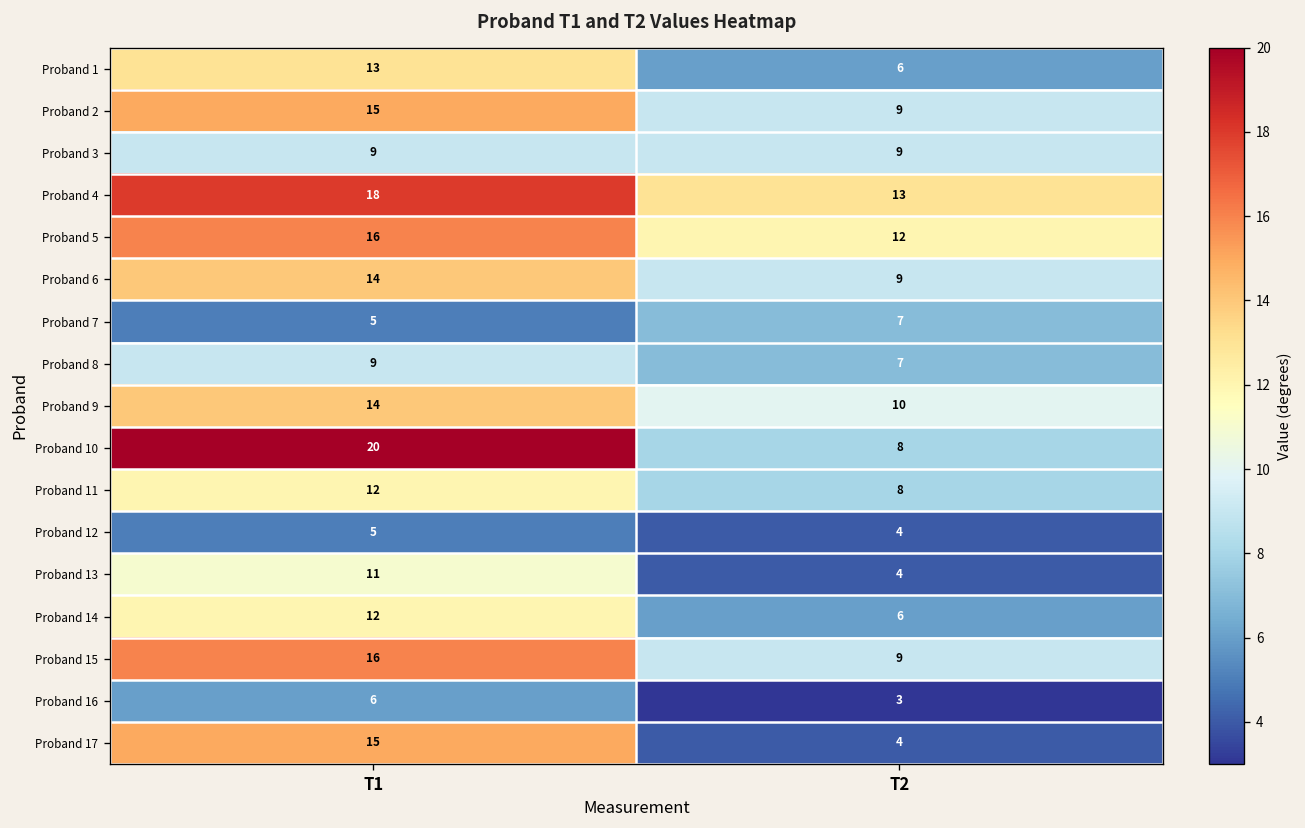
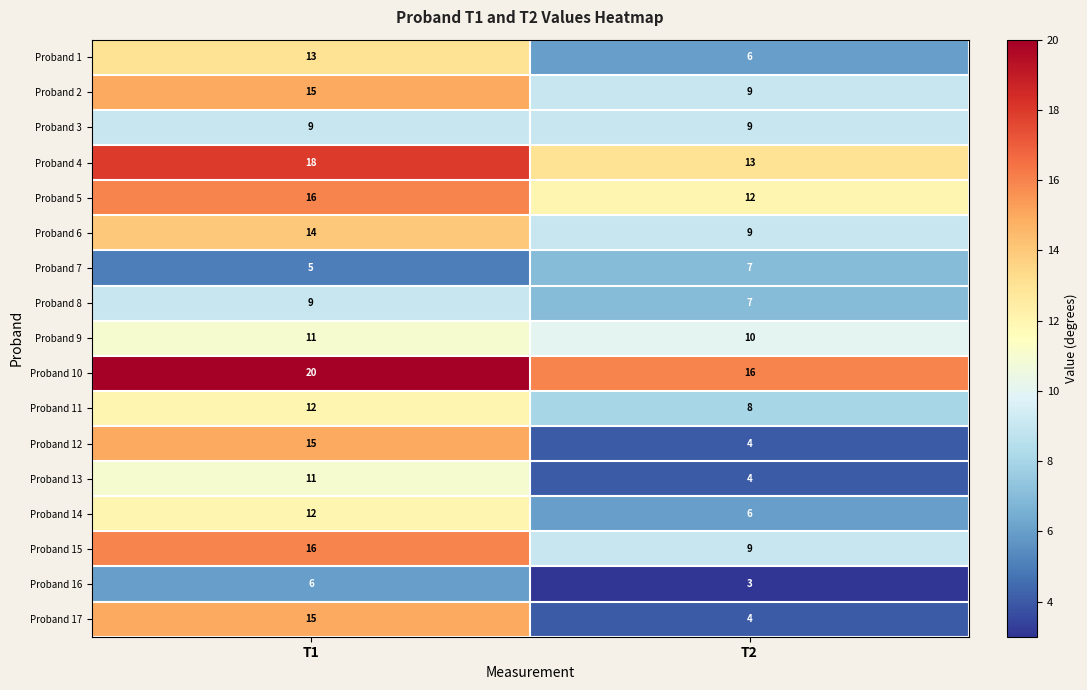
  {
    "Proband 1": {
      "T1": 13,
      "T2": 6
    },
    "Proband 2": {
      "T1": 15,
      "T2": 9
    },
    "Proband 3": {
      "T1": 9,
      "T2": 9
    },
    "Proband 4": {
      "T1": 18,
      "T2": 13
    },
    "Proband 5": {
      "T1": 16,
      "T2": 12
    },
    "Proband 6": {
      "T1": 14,
      "T2": 9
    },
    "Proband 7": {
      "T1": 5,
      "T2": 7
    },
    "Proband 8": {
      "T1": 9,
      "T2": 7
    },
    "Proband 9": {
-     "T1": 14,
+     "T1": 11,
      "T2": 10
    },
    "Proband 10": {
      "T1": 20,
-     "T2": 8
+     "T2": 16
    },
    "Proband 11": {
      "T1": 12,
      "T2": 8
    },
    "Proband 12": {
-     "T1": 5,
+     "T1": 15,
      "T2": 4
    },
    "Proband 13": {
      "T1": 11,
      "T2": 4
    },
    "Proband 14": {
      "T1": 12,
      "T2": 6
    },
    "Proband 15": {
      "T1": 16,
      "T2": 9
    },
    "Proband 16": {
      "T1": 6,
      "T2": 3
    },
    "Proband 17": {
      "T1": 15,
      "T2": 4
    }
  }
